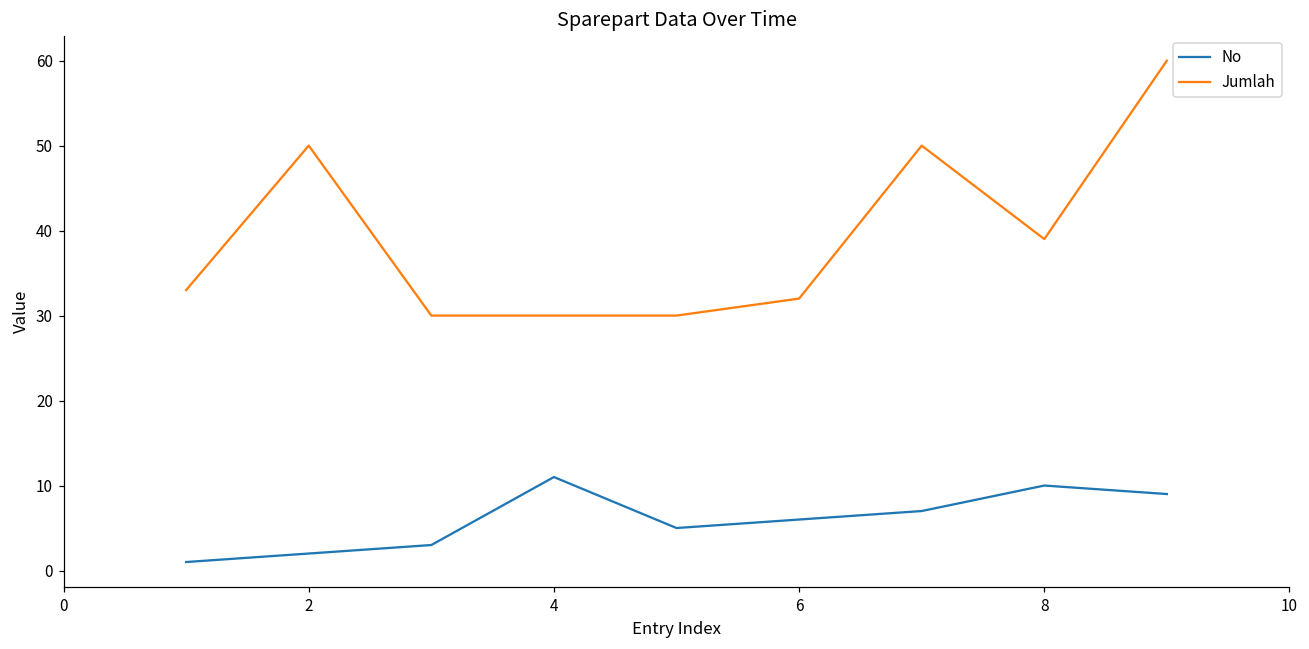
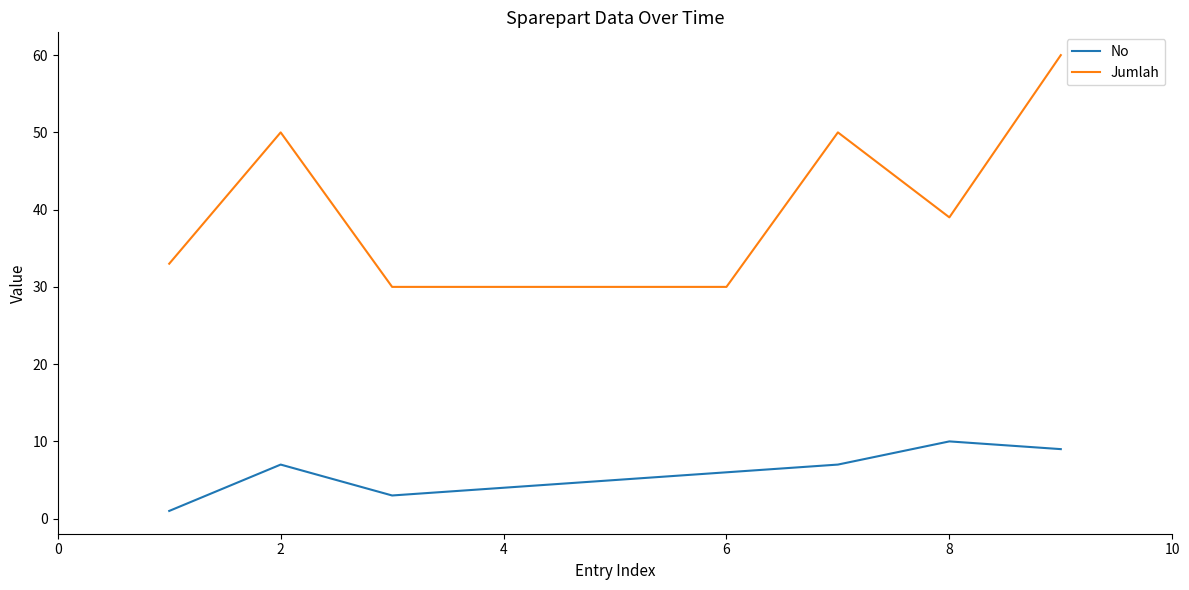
  {
    "No": {
-     "2": 2,
-     "4": 11,
+     "2": 7,
+     "4": 4,
      "6": 6,
      "8": 10
    },
    "Jumlah": {
      "2": 50,
      "4": 30,
-     "6": 32,
+     "6": 30,
      "8": 39
    }
  }
